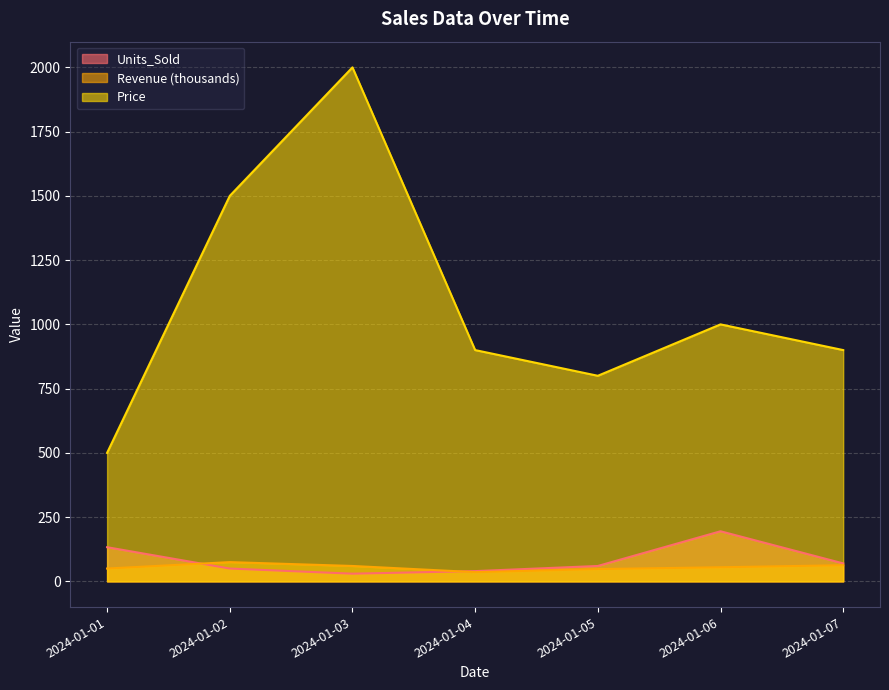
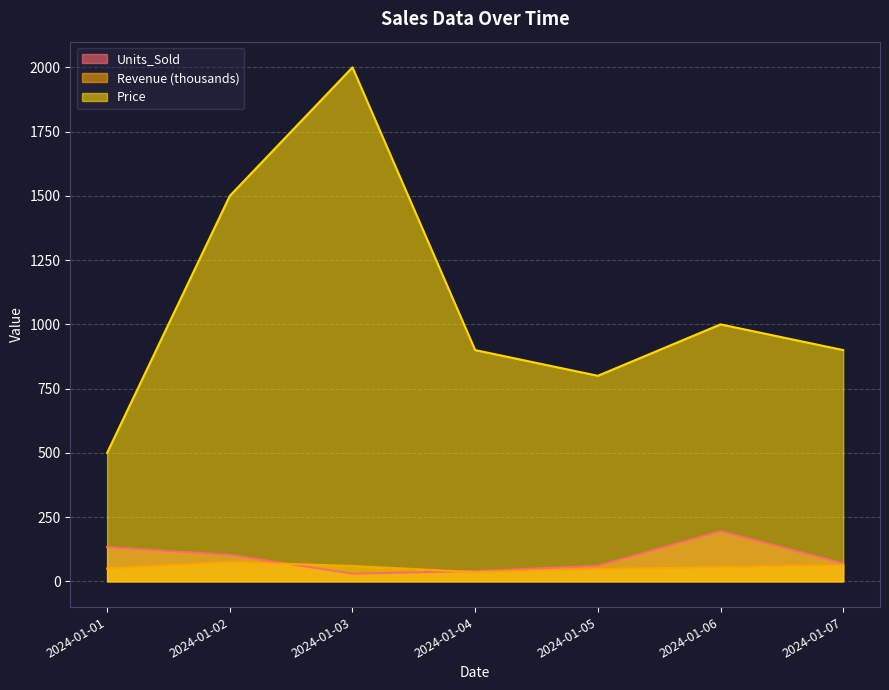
  {
    "Units_Sold": {
      "2024-01-01": 130,
-     "2024-01-02": 50,
+     "2024-01-02": 100,
      "2024-01-03": 30,
      "2024-01-05": 60,
      "2024-01-06": 200
    }
  }
